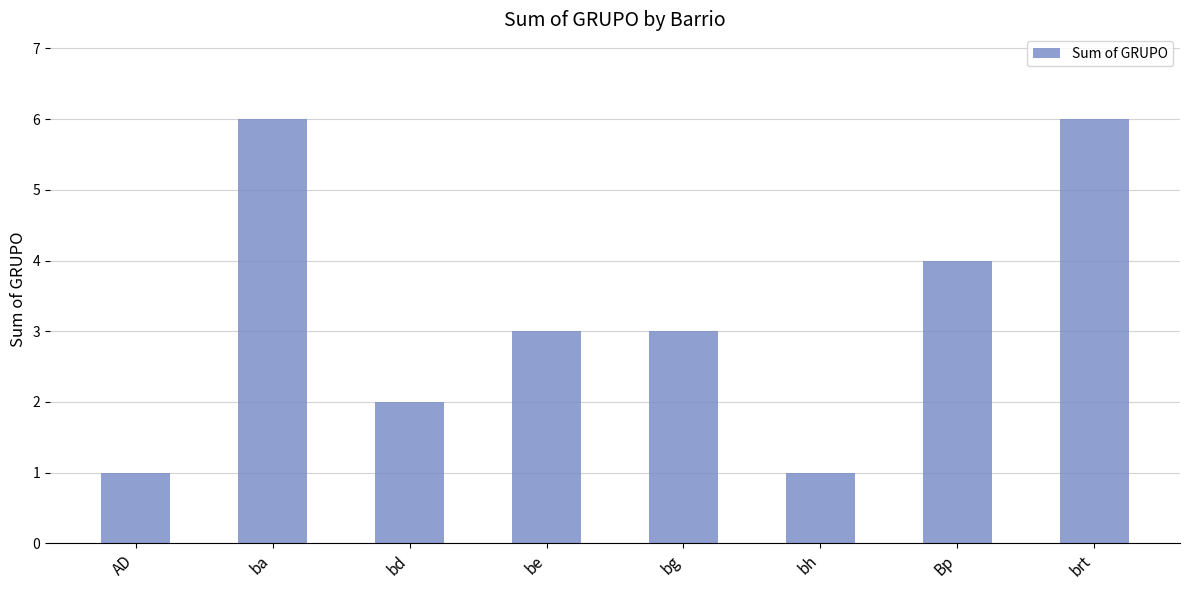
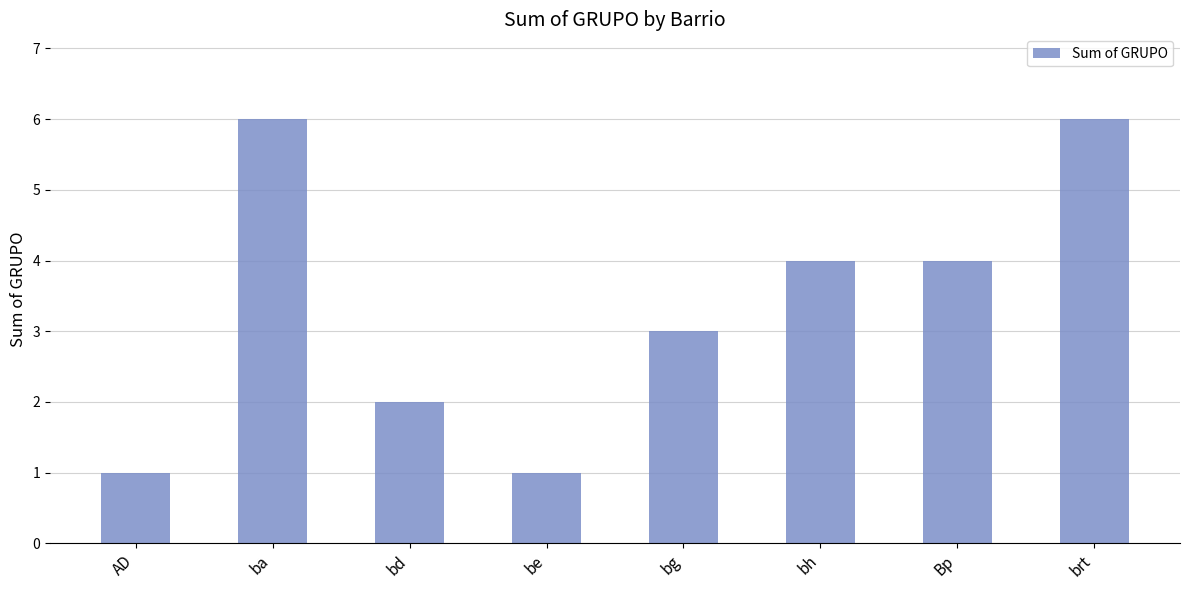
  {
    "AD": 1,
    "ba": 6,
    "bd": 2,
-   "be": 3,
+   "be": 1,
    "bg": 3,
-   "bh": 1,
+   "bh": 4,
    "Bp": 4,
    "brt": 6
  }
